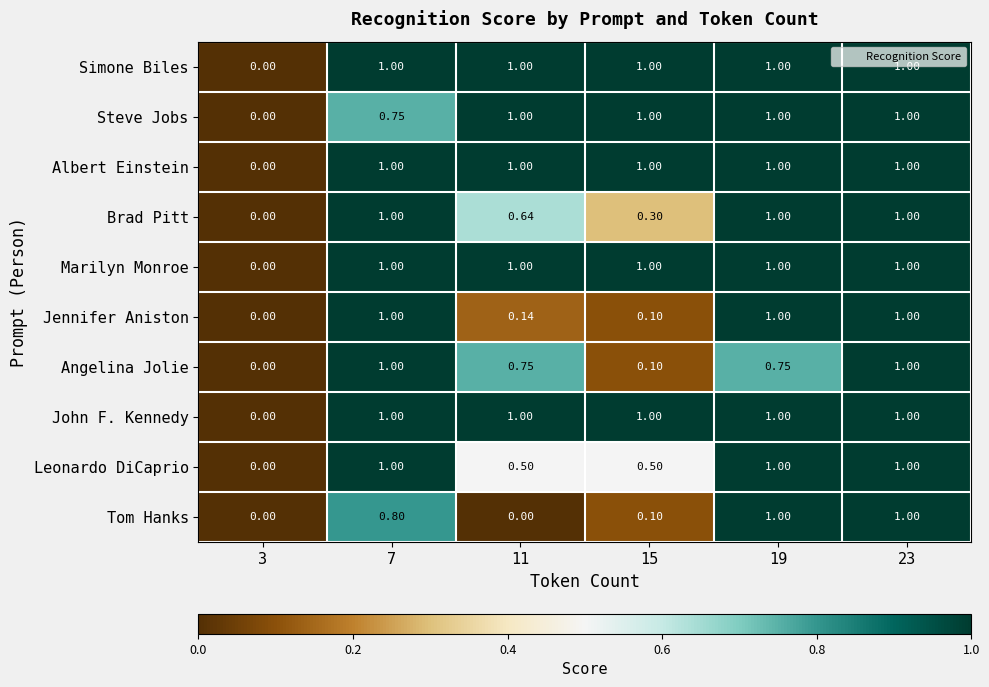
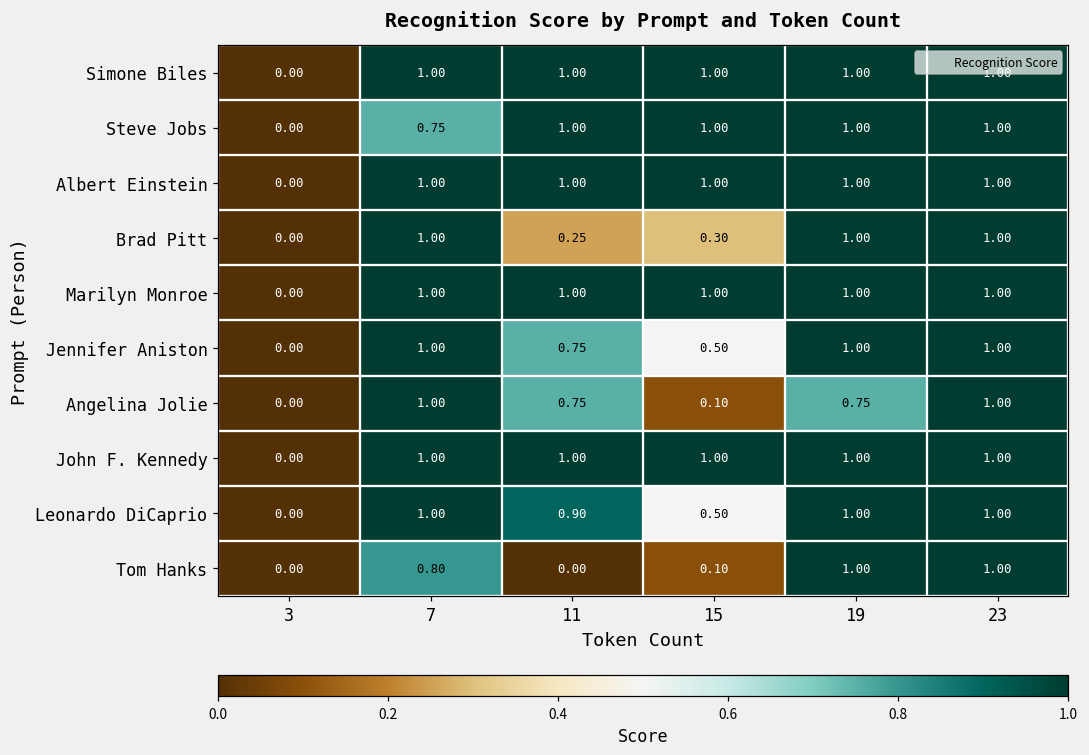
  {
    "Simone Biles": {
      "3": 0.00,
      "7": 1.00,
      "11": 1.00,
      "15": 1.00,
      "19": 1.00
    },
    "Steve Jobs": {
      "3": 0.00,
      "7": 0.75,
      "11": 1.00,
      "15": 1.00,
      "19": 1.00,
      "23": 1.00
    },
    "Albert Einstein": {
      "3": 0.00,
      "7": 1.00,
      "11": 1.00,
      "15": 1.00,
      "19": 1.00,
      "23": 1.00
    },
    "Brad Pitt": {
      "3": 0.00,
      "7": 1.00,
-     "11": 0.64,
+     "11": 0.25,
      "15": 0.30,
      "19": 1.00,
      "23": 1.00
    },
    "Marilyn Monroe": {
      "3": 0.00,
      "7": 1.00,
      "11": 1.00,
      "15": 1.00,
      "19": 1.00,
      "23": 1.00
    },
    "Jennifer Aniston": {
      "3": 0.00,
      "7": 1.00,
-     "11": 0.14,
-     "15": 0.10,
+     "11": 0.75,
+     "15": 0.50,
      "19": 1.00,
      "23": 1.00
    },
    "Angelina Jolie": {
      "3": 0.00,
      "7": 1.00,
      "11": 0.75,
      "15": 0.10,
      "19": 0.75,
      "23": 1.00
    },
    "John F. Kennedy": {
      "3": 0.00,
      "7": 1.00,
      "11": 1.00,
      "15": 1.00,
      "19": 1.00,
      "23": 1.00
    },
    "Leonardo DiCaprio": {
      "3": 0.00,
      "7": 1.00,
-     "11": 0.50,
+     "11": 0.90,
      "15": 0.50,
      "19": 1.00,
      "23": 1.00
    },
    "Tom Hanks": {
      "3": 0.00,
      "7": 0.80,
      "11": 0.00,
      "15": 0.10,
      "19": 1.00,
      "23": 1.00
    }
  }
